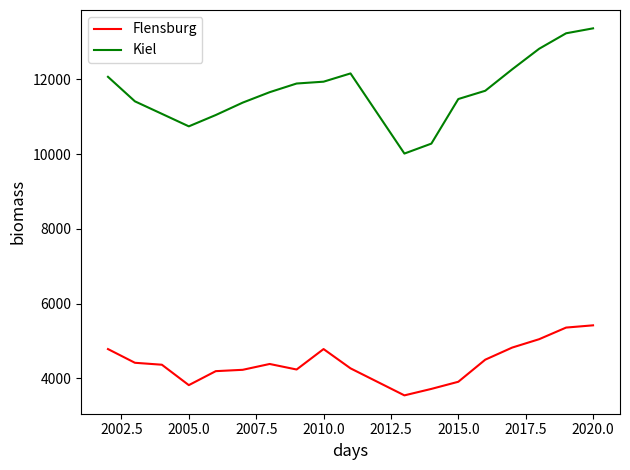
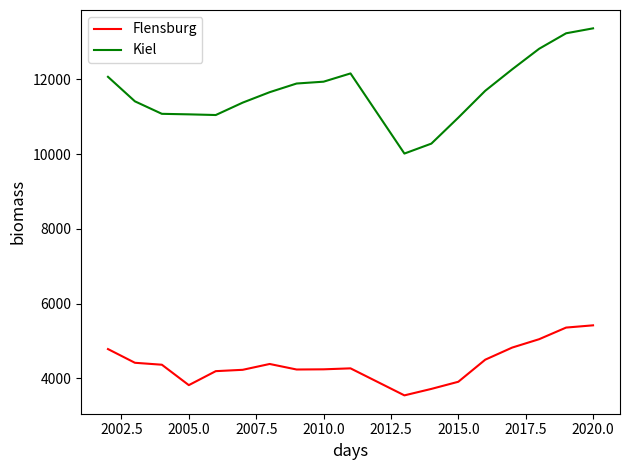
  {
    "Flensburg": {
      "2005.0": 3800,
-     "2010.0": 4800,
+     "2010.0": 4200,
      "2015.0": 3900,
      "2020.0": 5400
    },
    "Kiel": {
-     "2005.0": 10700,
+     "2005.0": 11100,
      "2010.0": 11900,
-     "2015.0": 11500,
+     "2015.0": 11000,
      "2020.0": 13400
    }
  }
